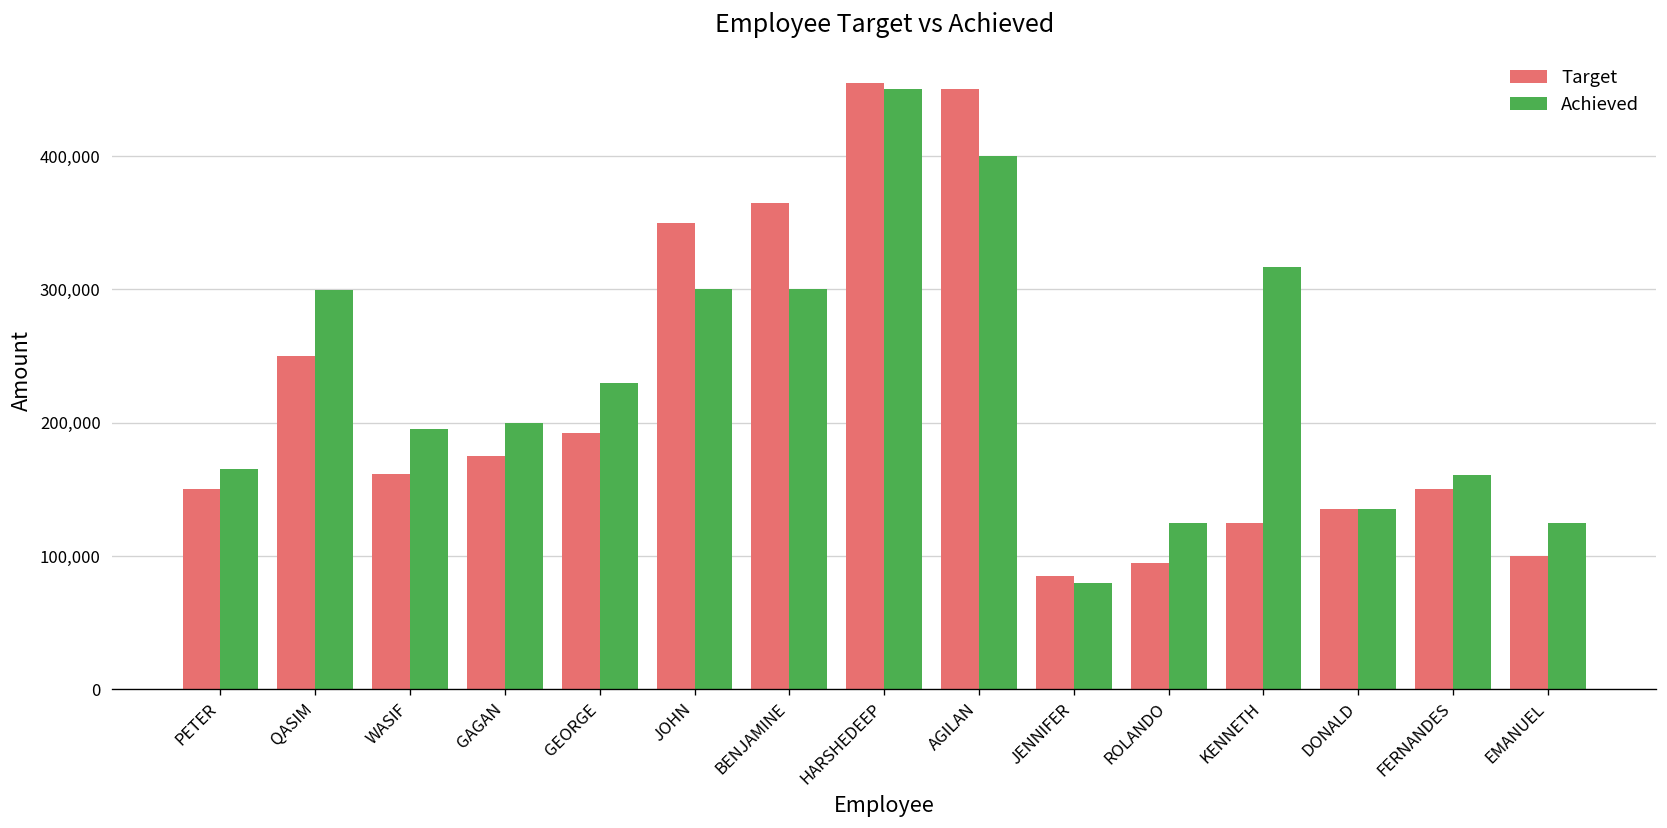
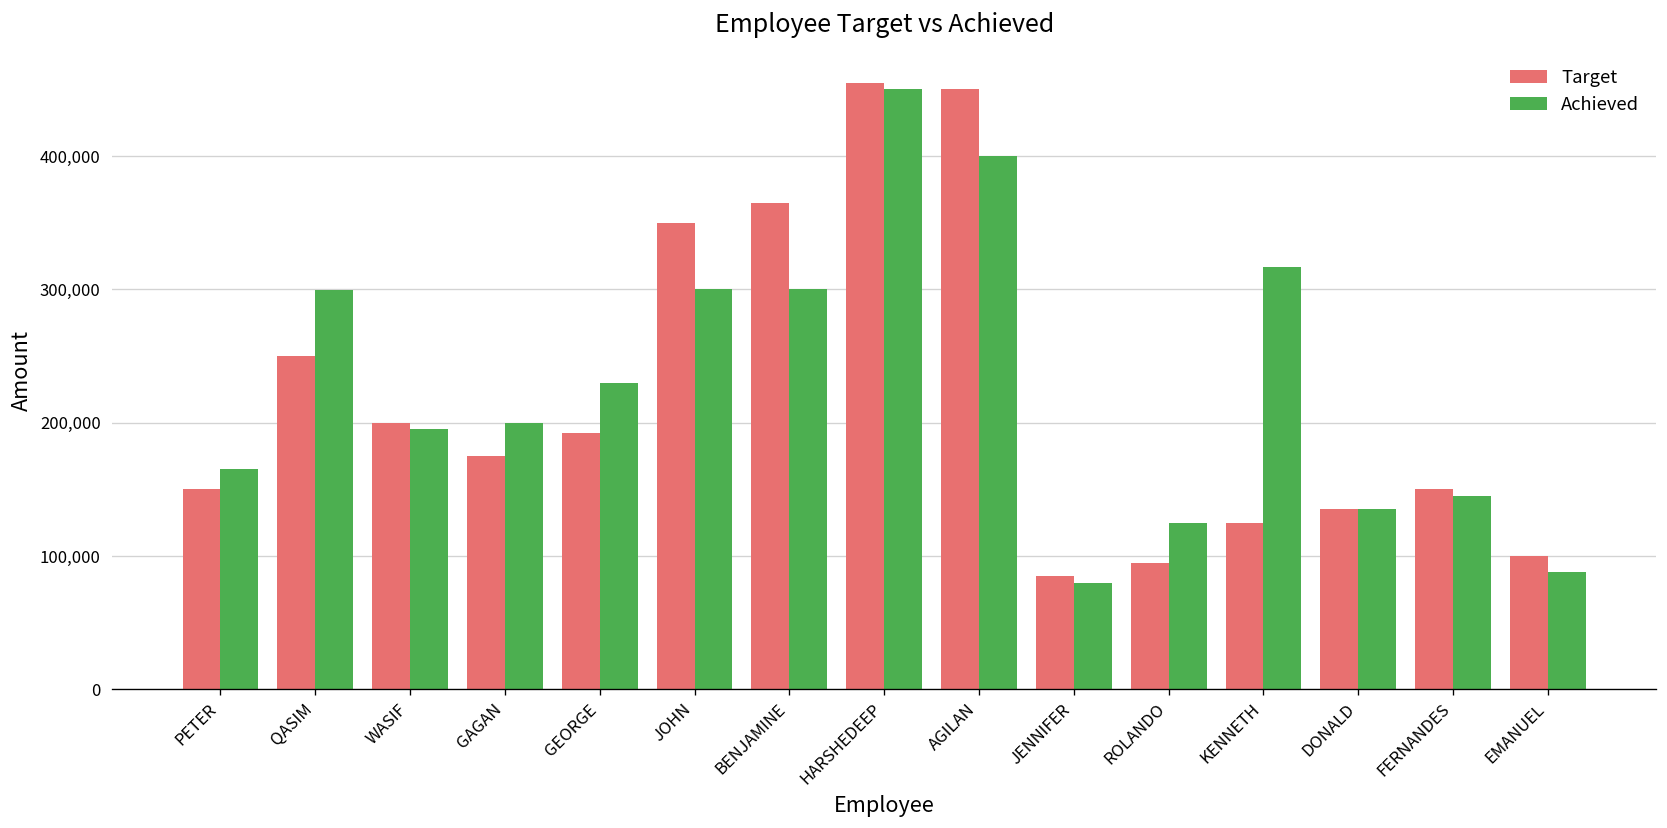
  {
    "Target": {
      "PETER": "150,000",
      "QASIM": "250,000",
-     "WASIF": "162,000",
+     "WASIF": "200,000",
      "GAGAN": "175,000",
      "GEORGE": "193,000",
      "JOHN": "350,000",
      "BENJAMINE": "365,000",
      "HARSHEDEEP": "455,000",
      "AGILAN": "450,000",
      "JENNIFER": "85,000",
      "ROLANDO": "95,000",
      "KENNETH": "125,000",
      "DONALD": "135,000",
      "FERNANDES": "150,000",
      "EMANUEL": "100,000"
    },
    "Achieved": {
      "PETER": "165,000",
      "QASIM": "300,000",
      "WASIF": "195,000",
      "GAGAN": "200,000",
      "GEORGE": "230,000",
      "JOHN": "300,000",
      "BENJAMINE": "300,000",
      "HARSHEDEEP": "450,000",
      "AGILAN": "400,000",
      "JENNIFER": "80,000",
      "ROLANDO": "125,000",
      "KENNETH": "316,000",
      "DONALD": "135,000",
-     "FERNANDES": "161,000",
-     "EMANUEL": "125,000"
+     "FERNANDES": "145,000",
+     "EMANUEL": "88,000"
    }
  }
